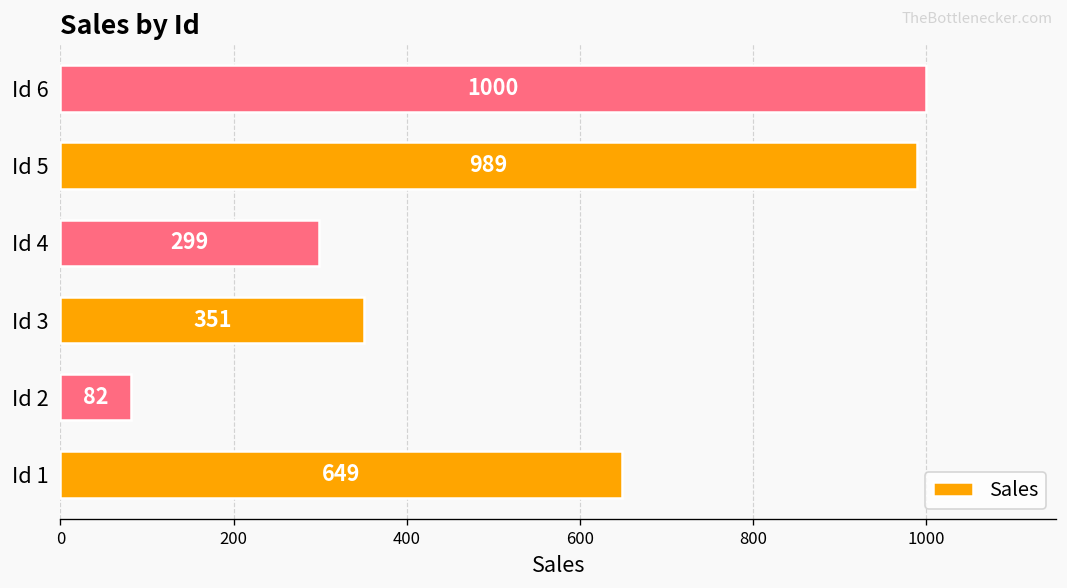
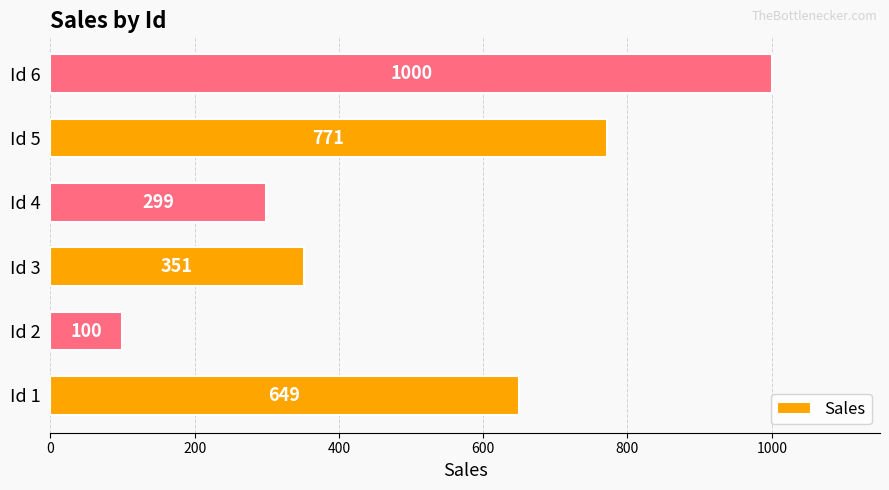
  {
    "Id 6": 1000,
-   "Id 5": 989,
+   "Id 5": 771,
    "Id 4": 299,
    "Id 3": 351,
-   "Id 2": 82,
+   "Id 2": 100,
    "Id 1": 649
  }
